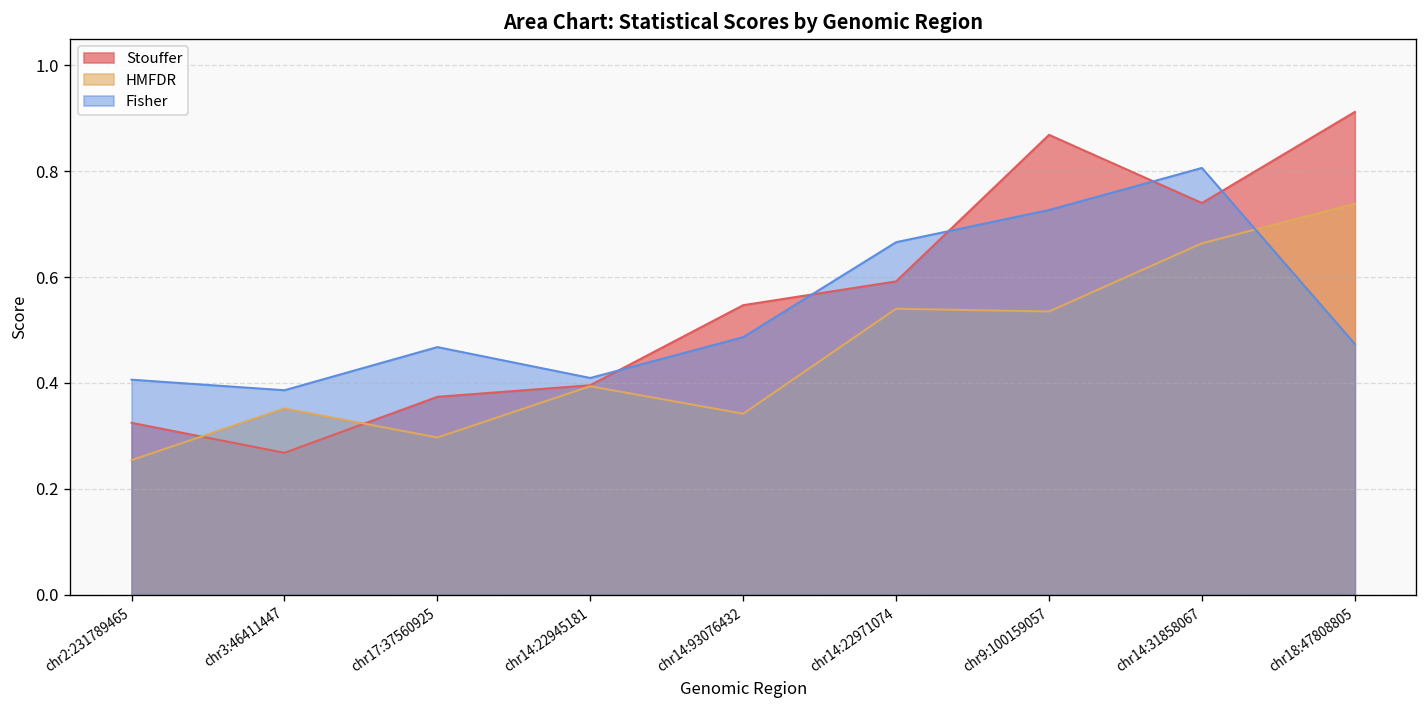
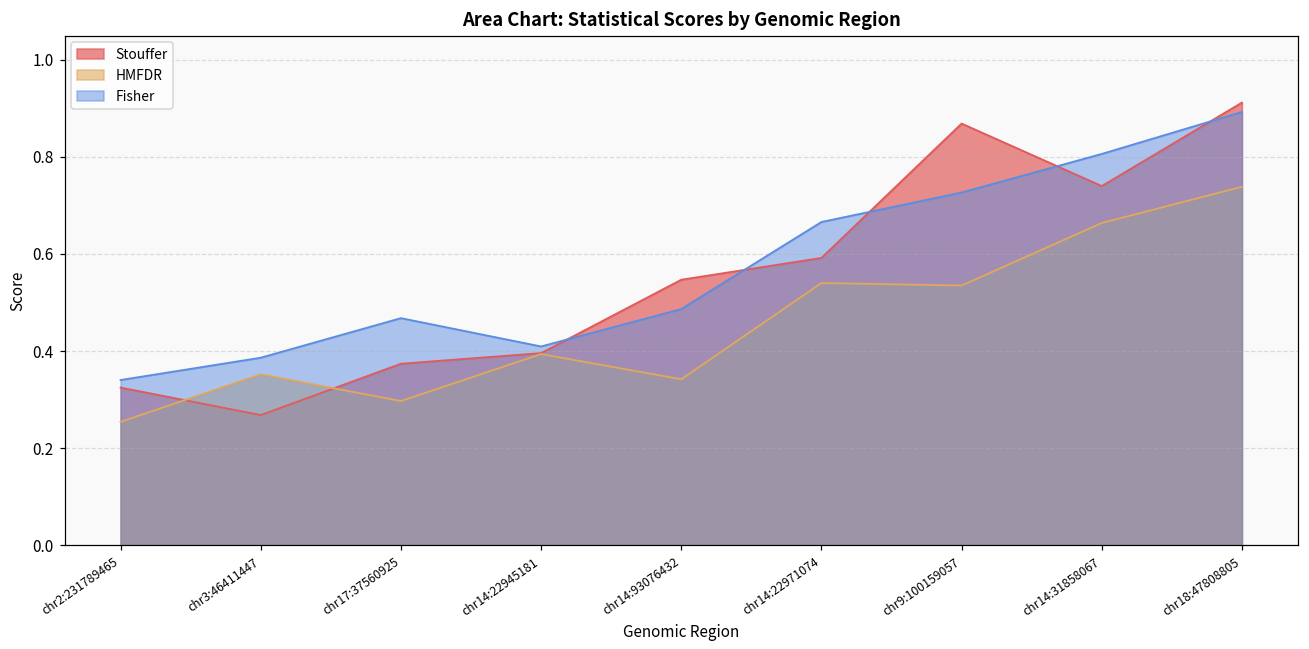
  {
    "Stouffer": {
      "chr2:231789465": 0.32,
      "chr3:46411447": 0.27,
      "chr17:37560925": 0.37,
      "chr14:93076432": 0.55,
      "chr14:22971074": 0.59,
      "chr9:100159057": 0.87,
      "chr14:31858067": 0.74,
      "chr18:47808805": 0.91
    },
    "HMFDR": {
      "chr2:231789465": 0.25,
      "chr3:46411447": 0.35,
      "chr17:37560925": 0.30,
      "chr14:93076432": 0.34,
      "chr14:22971074": 0.54,
      "chr9:100159057": 0.53,
      "chr14:31858067": 0.66,
      "chr18:47808805": 0.74
    },
    "Fisher": {
-     "chr2:231789465": 0.41,
+     "chr2:231789465": 0.34,
      "chr3:46411447": 0.39,
      "chr17:37560925": 0.47,
      "chr14:22945181": 0.41,
      "chr14:93076432": 0.49,
      "chr14:22971074": 0.67,
      "chr9:100159057": 0.73,
      "chr14:31858067": 0.81,
-     "chr18:47808805": 0.47
+     "chr18:47808805": 0.89
    }
  }
